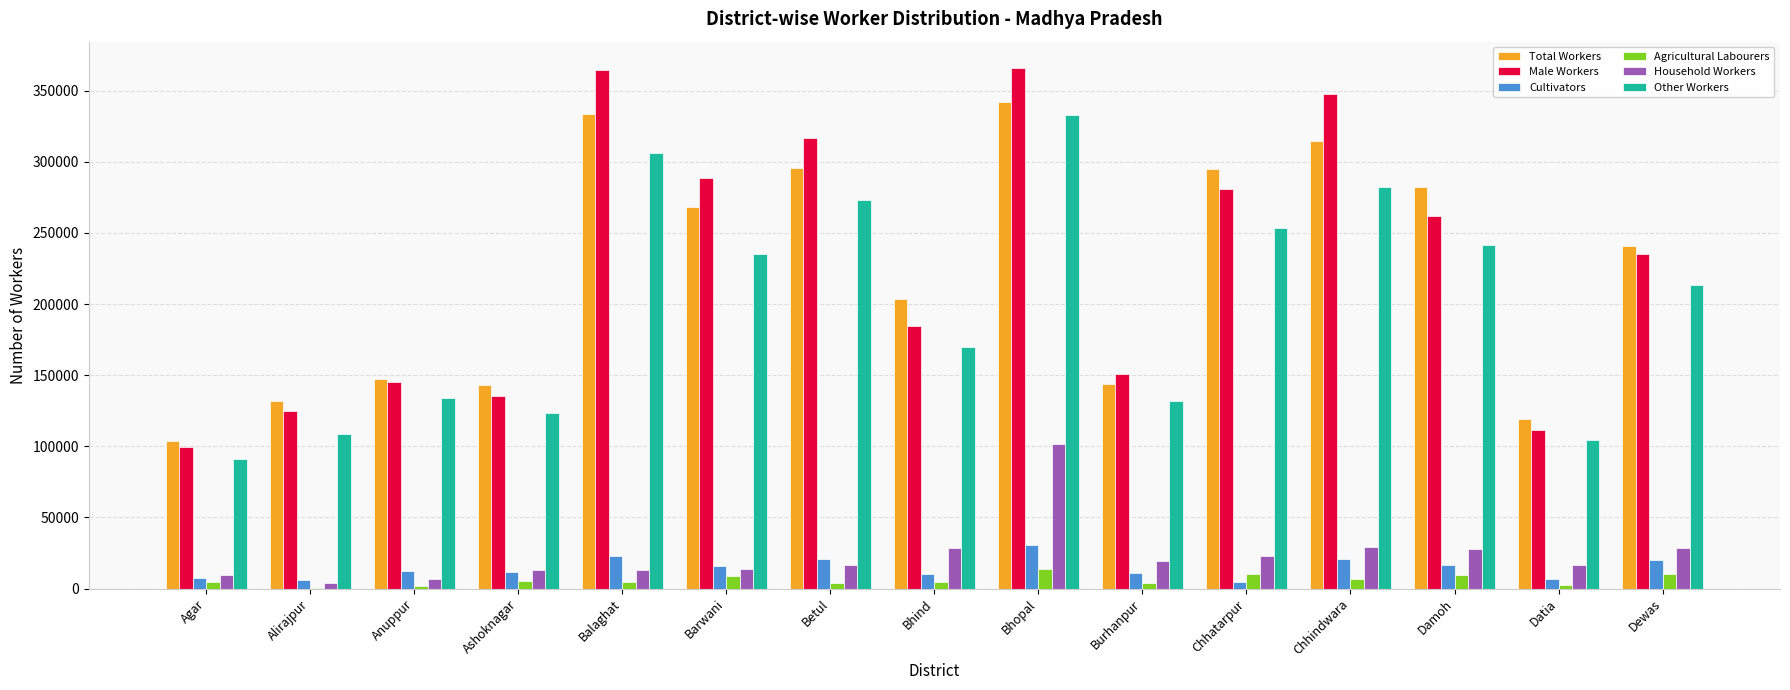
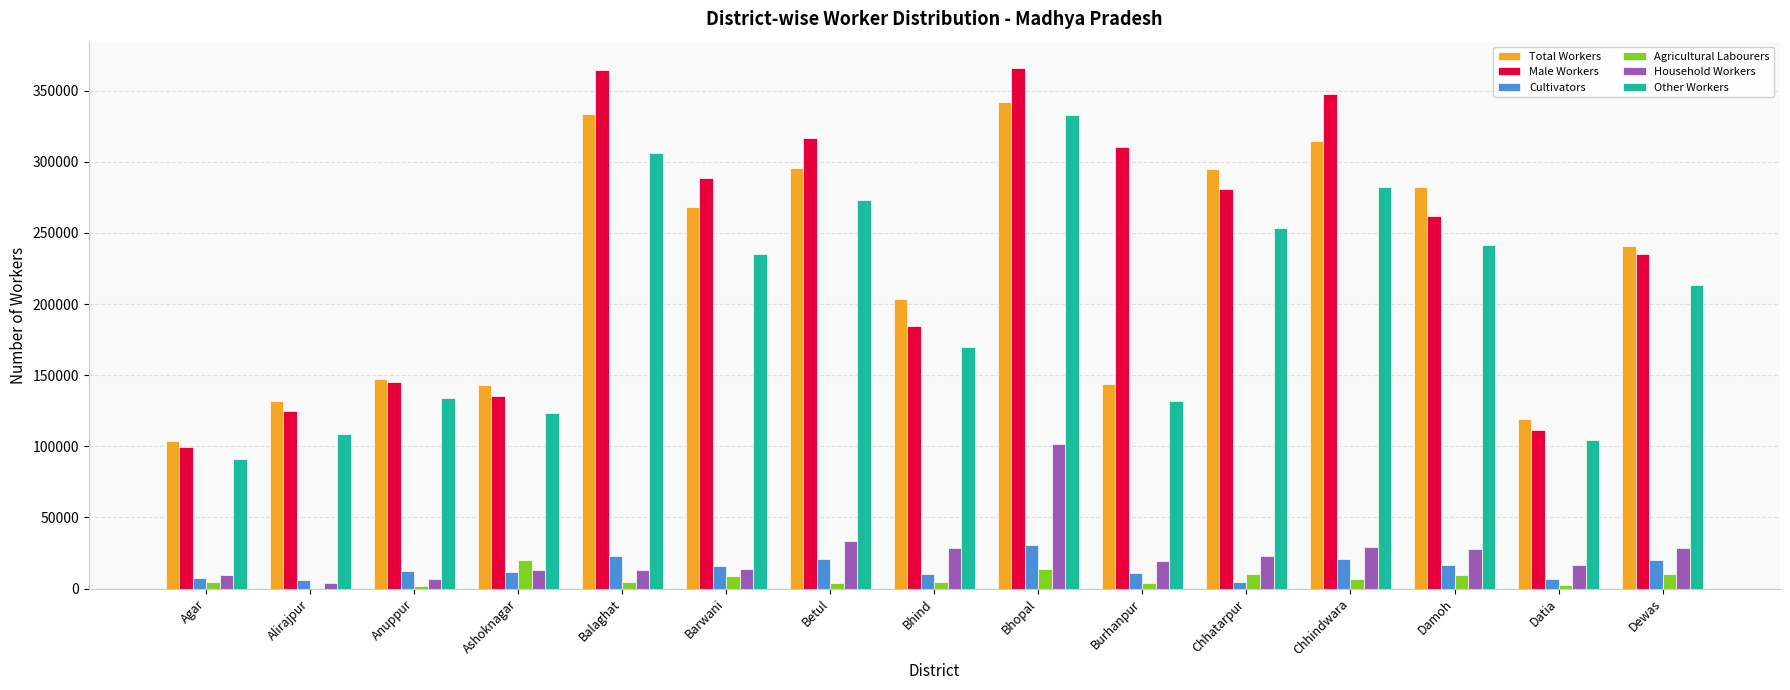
  {
    "Total Workers": {
      "Agar": 103000,
      "Alirajpur": 132000,
      "Anuppur": 148000,
      "Ashoknagar": 143000,
      "Balaghat": 334000,
      "Barwani": 268000,
      "Betul": 296000,
      "Bhind": 203000,
      "Bhopal": 342000,
      "Burhanpur": 144000,
      "Chhatarpur": 295000,
      "Chhindwara": 315000,
      "Damoh": 282000,
      "Datia": 119000,
      "Dewas": 241000
    },
    "Male Workers": {
      "Agar": 100000,
      "Alirajpur": 125000,
      "Anuppur": 145000,
      "Ashoknagar": 135000,
      "Balaghat": 364000,
      "Barwani": 289000,
      "Betul": 317000,
      "Bhind": 185000,
      "Bhopal": 366000,
-     "Burhanpur": 151000,
+     "Burhanpur": 310000,
      "Chhatarpur": 281000,
      "Chhindwara": 347000,
      "Damoh": 262000,
      "Datia": 112000,
      "Dewas": 235000
    },
    "Cultivators": {
      "Agar": 8000,
      "Alirajpur": 6000,
      "Anuppur": 12000,
      "Ashoknagar": 12000,
      "Balaghat": 23000,
      "Barwani": 16000,
      "Betul": 21000,
      "Bhind": 10000,
      "Bhopal": 31000,
      "Burhanpur": 11000,
      "Chhatarpur": 4000,
      "Chhindwara": 21000,
      "Damoh": 17000,
      "Datia": 7000,
      "Dewas": 20000
    },
    "Agricultural Labourers": {
      "Agar": 5000,
      "Anuppur": 2000,
-     "Ashoknagar": 5000,
+     "Ashoknagar": 20000,
      "Balaghat": 4000,
      "Barwani": 8000,
      "Betul": 4000,
      "Bhind": 5000,
      "Bhopal": 14000,
      "Burhanpur": 4000,
      "Chhatarpur": 10000,
      "Chhindwara": 7000,
      "Damoh": 9000,
      "Datia": 2000,
      "Dewas": 10000
    },
    "Household Workers": {
      "Agar": 10000,
      "Alirajpur": 4000,
      "Anuppur": 7000,
      "Ashoknagar": 13000,
      "Balaghat": 13000,
      "Barwani": 14000,
-     "Betul": 17000,
+     "Betul": 34000,
      "Bhind": 28000,
      "Bhopal": 102000,
      "Burhanpur": 19000,
      "Chhatarpur": 23000,
      "Chhindwara": 29000,
      "Damoh": 28000,
      "Datia": 16000,
      "Dewas": 29000
    },
    "Other Workers": {
      "Agar": 91000,
      "Alirajpur": 109000,
      "Anuppur": 134000,
      "Ashoknagar": 124000,
      "Balaghat": 306000,
      "Barwani": 235000,
      "Betul": 273000,
      "Bhind": 169000,
      "Bhopal": 333000,
      "Burhanpur": 132000,
      "Chhatarpur": 253000,
      "Chhindwara": 282000,
      "Damoh": 242000,
      "Datia": 104000,
      "Dewas": 213000
    }
  }
